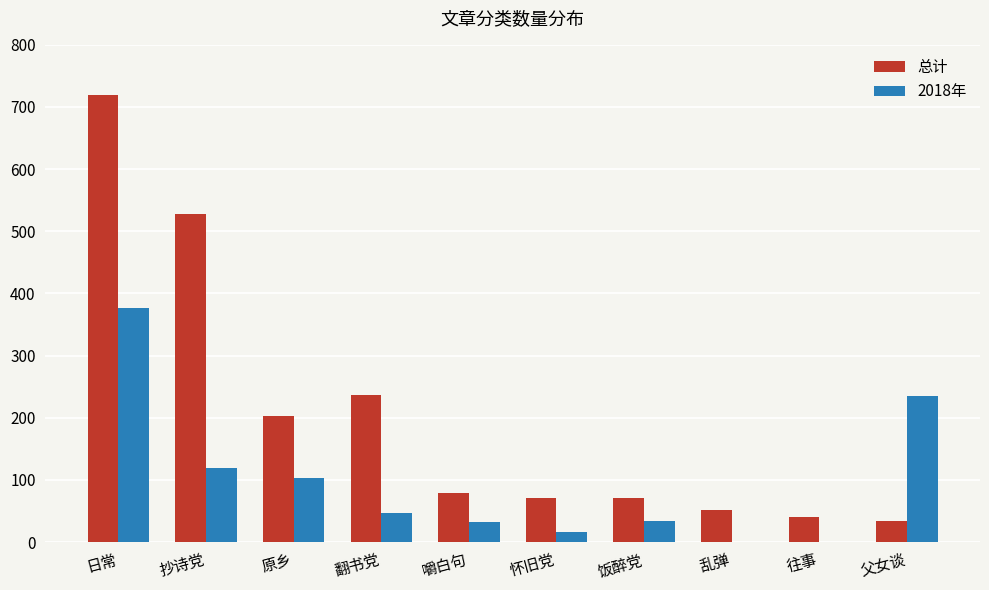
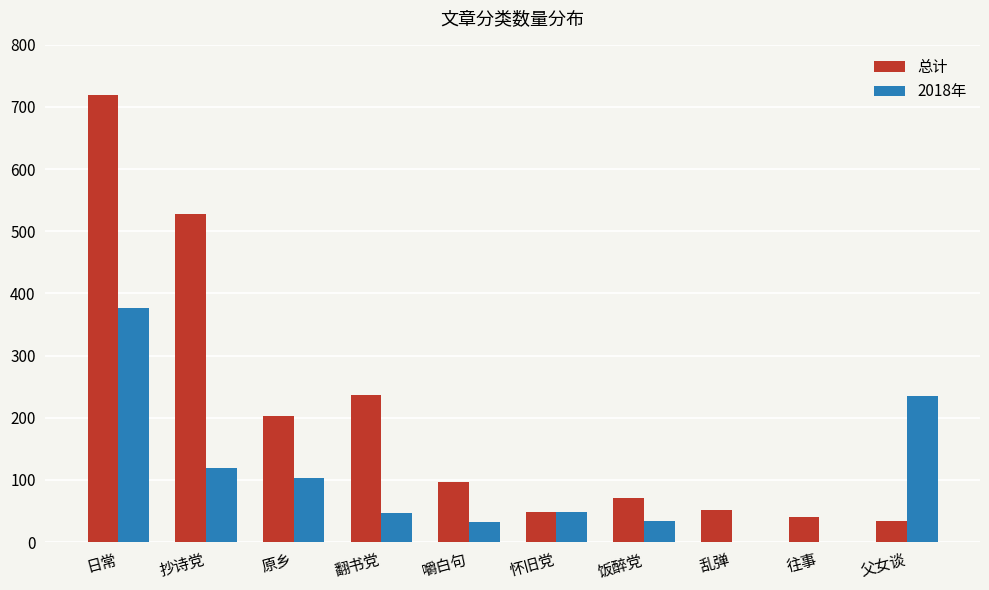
  {
    "总计": {
      "日常": 720,
      "抄诗党": 530,
      "原乡": 200,
      "翻书党": 240,
-     "嚼白句": 80,
-     "怀旧党": 70,
+     "嚼白句": 100,
+     "怀旧党": 50,
      "饭醉党": 70,
      "乱弹": 50,
      "往事": 40,
      "父女谈": 30
    },
    "2018年": {
      "日常": 380,
      "抄诗党": 120,
      "原乡": 100,
      "翻书党": 50,
      "嚼白句": 30,
-     "怀旧党": 20,
+     "怀旧党": 50,
      "饭醉党": 30,
      "乱弹": 0,
      "往事": 0,
      "父女谈": 240
    }
  }
